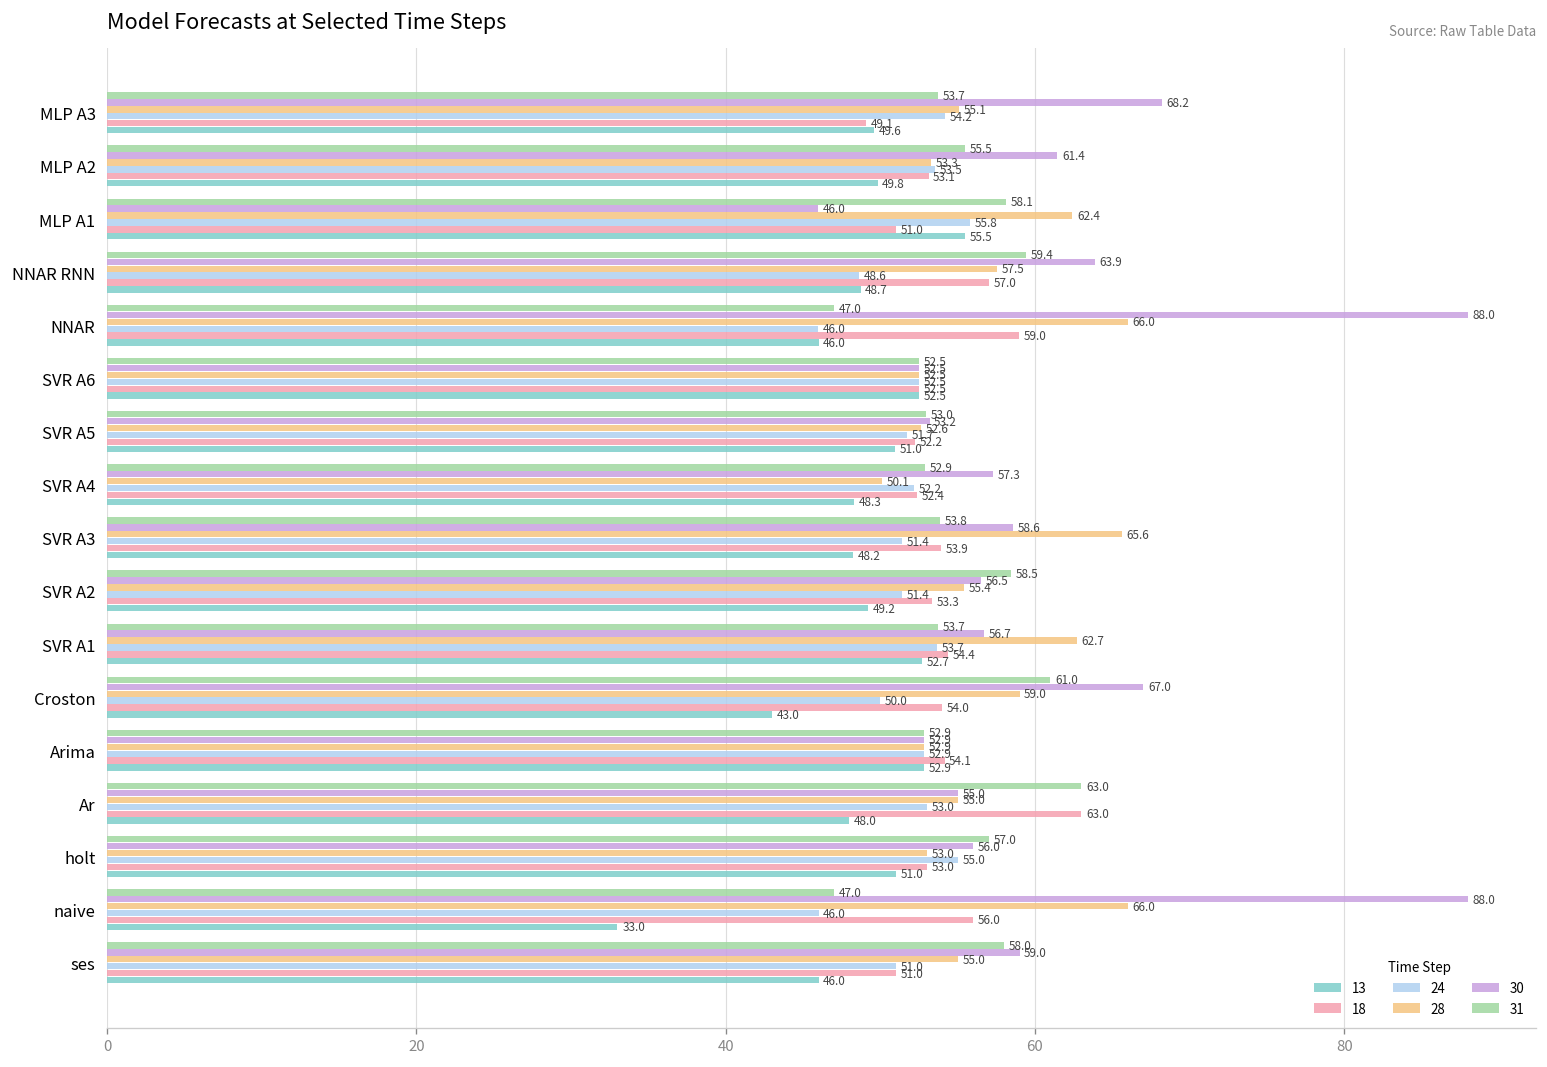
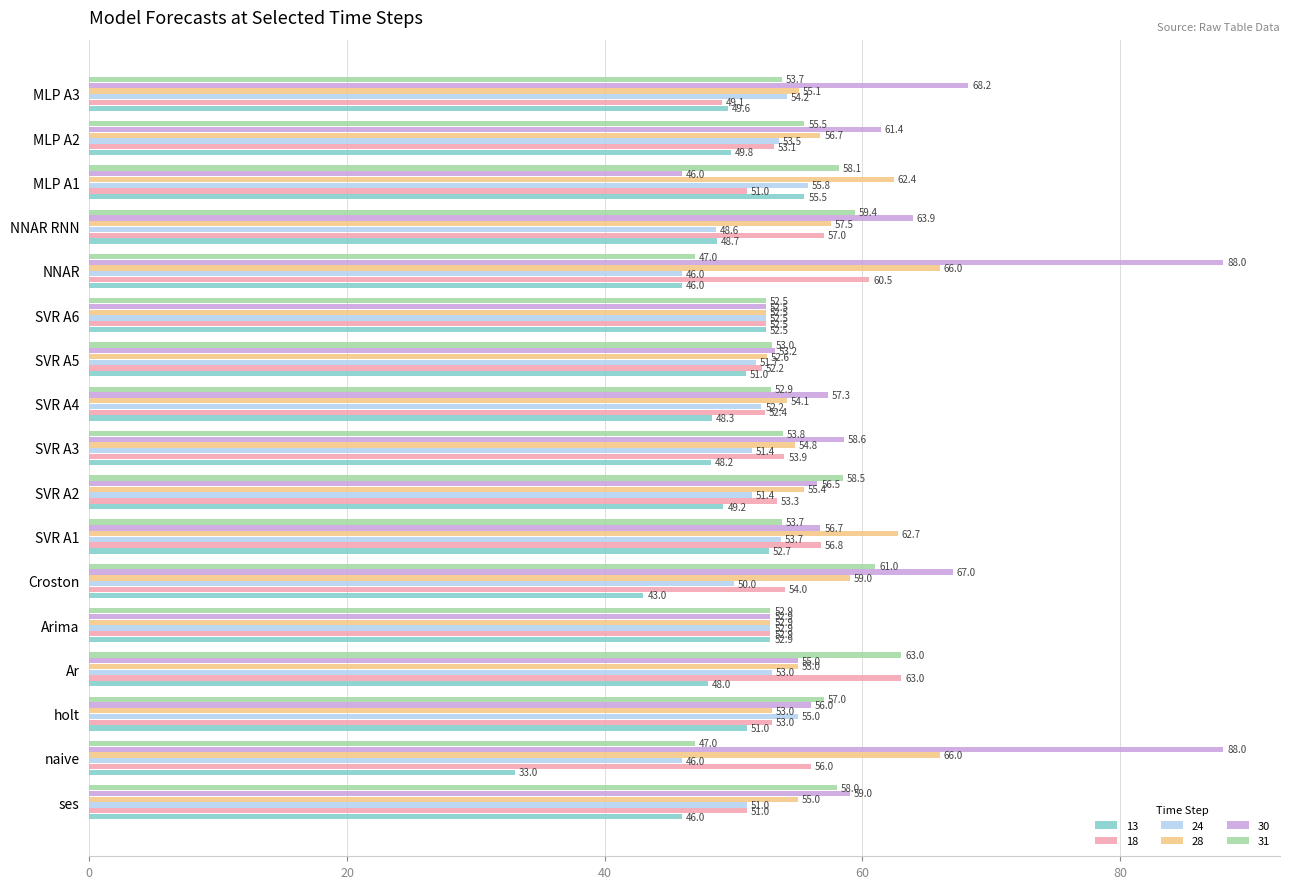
  {
    "18": {
      "MLP A1": 51.0,
      "NNAR RNN": 57.0,
-     "NNAR": 59.0,
+     "NNAR": 60.5,
      "SVR A3": 53.9,
      "SVR A2": 53.3,
-     "SVR A1": 54.4,
+     "SVR A1": 56.8,
      "Croston": 54.0,
-     "Arima": 54.1,
+     "Arima": 52.9,
      "Ar": 63.0,
      "holt": 53.0,
      "naive": 56.0
    },
    "28": {
-     "MLP A2": 53.3,
+     "MLP A2": 56.7,
      "MLP A1": 62.4,
      "NNAR RNN": 57.5,
      "NNAR": 66.0,
-     "SVR A4": 50.1,
-     "SVR A3": 65.6,
+     "SVR A4": 54.1,
+     "SVR A3": 54.8,
      "SVR A2": 55.4,
      "SVR A1": 62.7,
      "Croston": 59.0,
      "holt": 53.0,
      "naive": 66.0,
      "ses": 55.0
    }
  }
